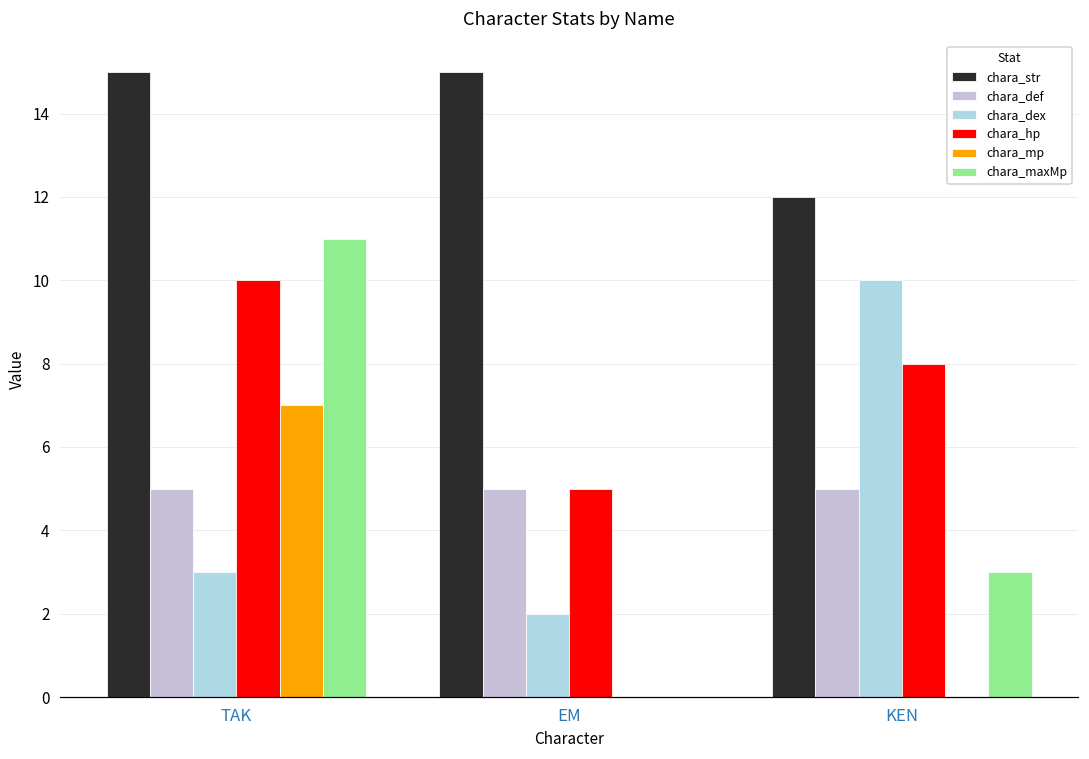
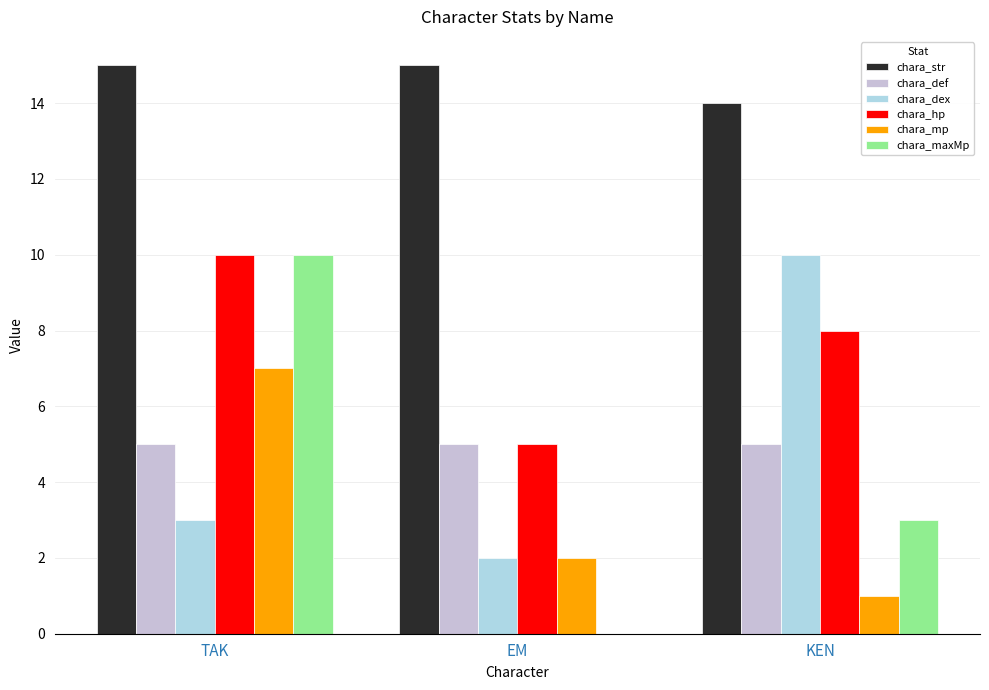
  {
    "chara_str": {
      "TAK": 15,
      "EM": 15,
-     "KEN": 12
+     "KEN": 14
    },
    "chara_hp": {
      "TAK": 10,
      "EM": 5,
      "KEN": 8
    },
    "chara_mp": {
      "TAK": 7,
-     "EM": 0,
-     "KEN": 0
+     "EM": 2,
+     "KEN": 1
    },
    "chara_maxMp": {
-     "TAK": 11,
+     "TAK": 10,
      "EM": 0,
      "KEN": 3
    }
  }
